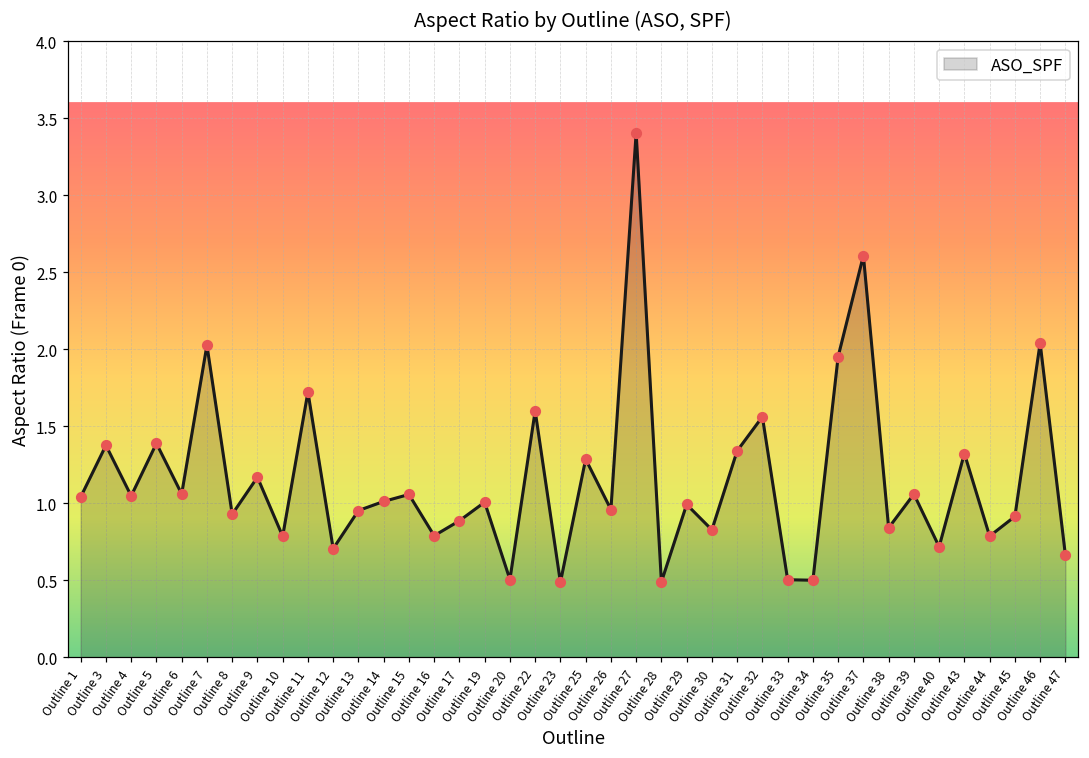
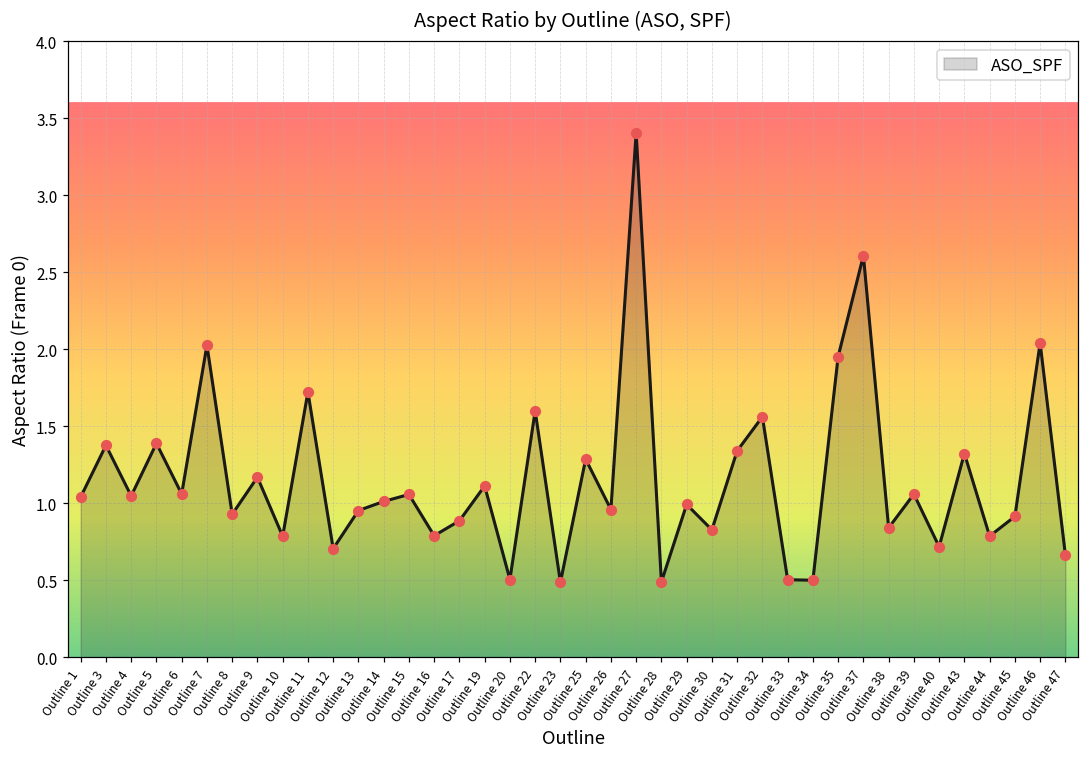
  {
    "Outline 1": 1.04,
    "Outline 3": 1.38,
    "Outline 4": 1.05,
    "Outline 5": 1.39,
    "Outline 6": 1.06,
    "Outline 7": 2.03,
    "Outline 8": 0.93,
    "Outline 9": 1.17,
    "Outline 10": 0.79,
    "Outline 11": 1.72,
    "Outline 12": 0.71,
    "Outline 13": 0.95,
    "Outline 14": 1.01,
    "Outline 15": 1.06,
    "Outline 16": 0.79,
    "Outline 17": 0.89,
-   "Outline 19": 1.01,
+   "Outline 19": 1.11,
    "Outline 20": 0.50,
    "Outline 22": 1.60,
    "Outline 23": 0.49,
    "Outline 25": 1.29,
    "Outline 26": 0.96,
    "Outline 27": 3.41,
    "Outline 28": 0.49,
    "Outline 29": 0.99,
    "Outline 30": 0.83,
    "Outline 31": 1.34,
    "Outline 32": 1.56,
    "Outline 33": 0.50,
    "Outline 34": 0.50,
    "Outline 35": 1.95,
    "Outline 37": 2.61,
    "Outline 38": 0.84,
    "Outline 39": 1.06,
    "Outline 40": 0.72,
    "Outline 43": 1.32,
    "Outline 44": 0.79,
    "Outline 45": 0.91,
    "Outline 46": 2.04,
    "Outline 47": 0.66
  }
